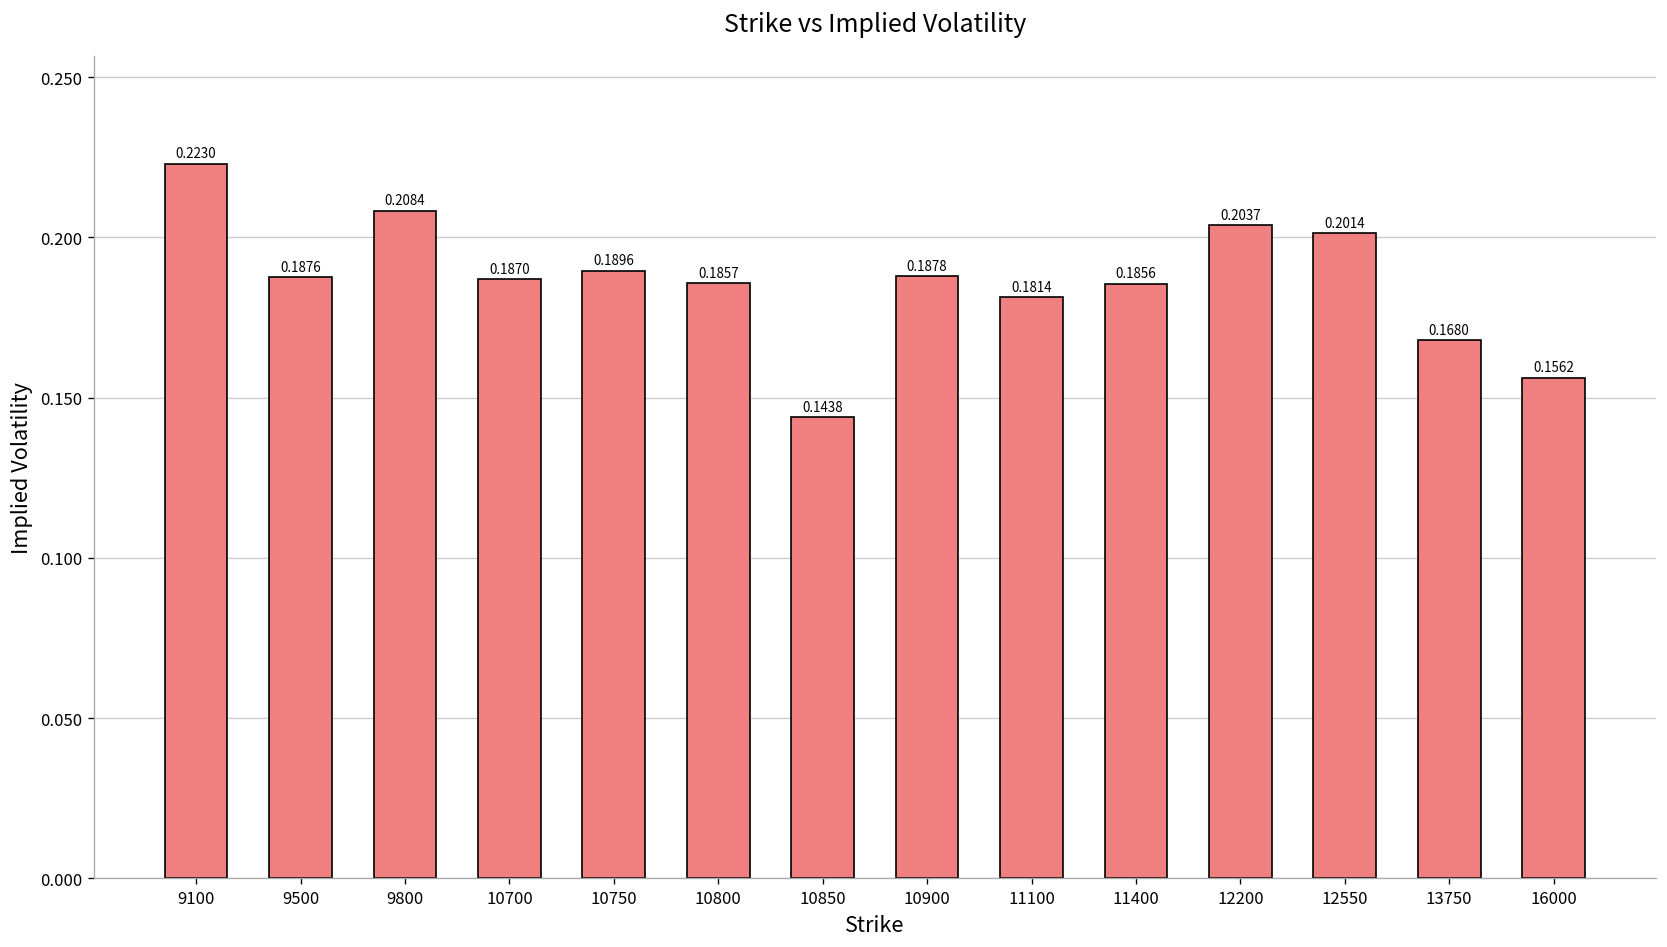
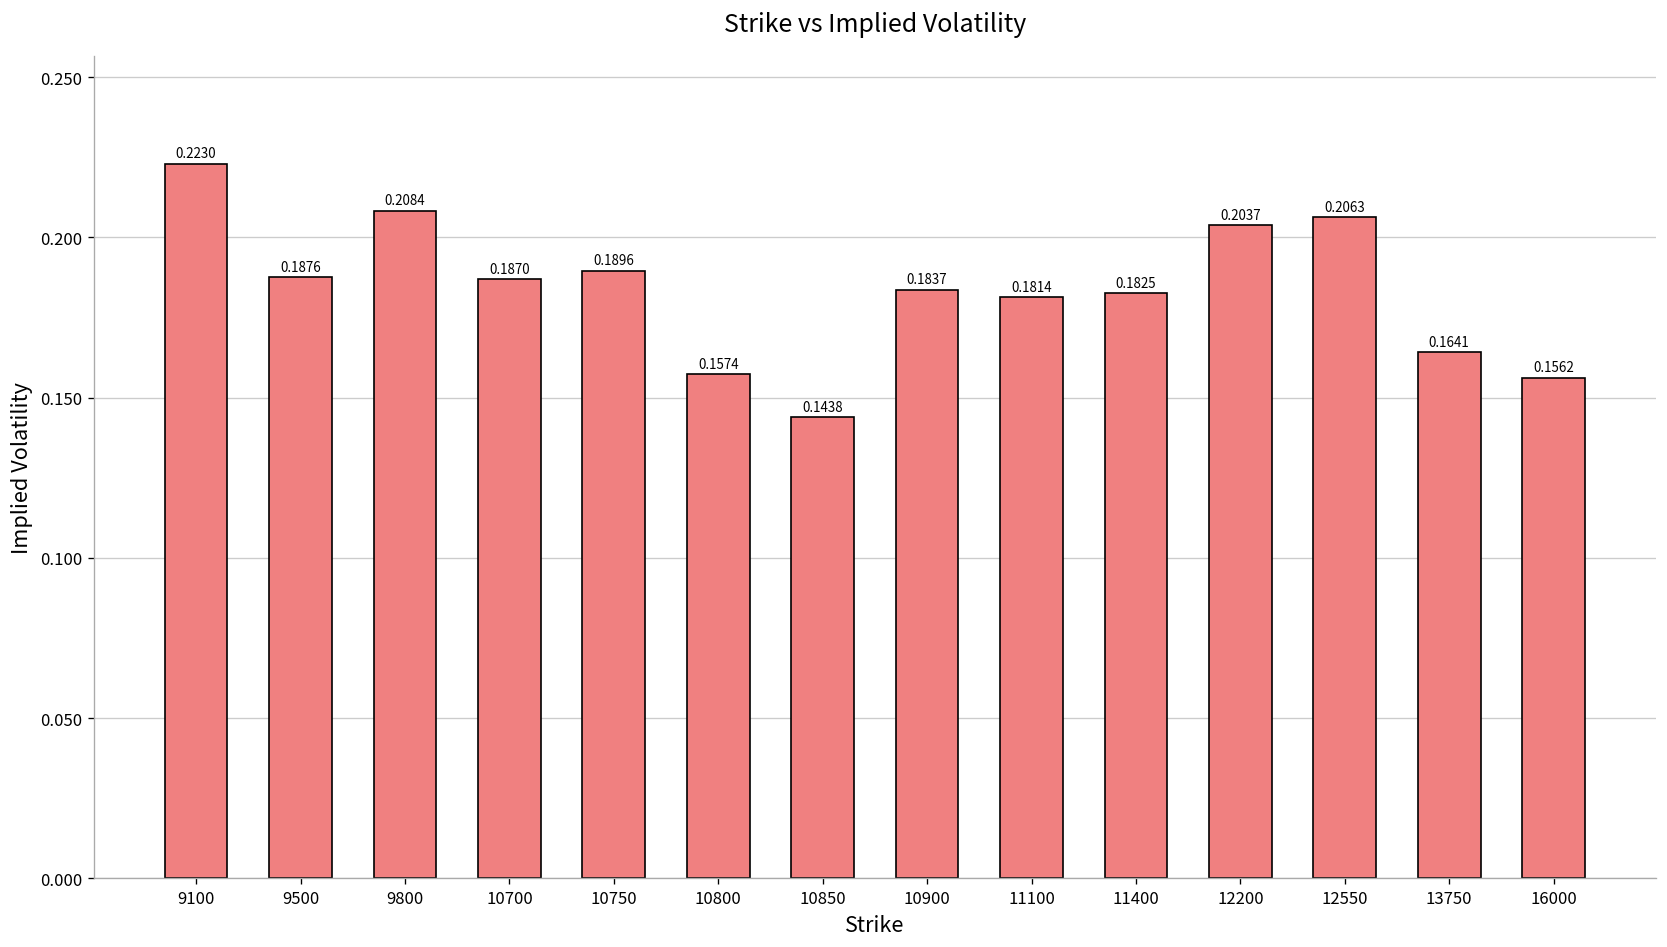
  {
    "9100": 0.2230,
    "9500": 0.1876,
    "9800": 0.2084,
    "10700": 0.1870,
    "10750": 0.1896,
-   "10800": 0.1857,
+   "10800": 0.1574,
    "10850": 0.1438,
-   "10900": 0.1878,
+   "10900": 0.1837,
    "11100": 0.1814,
-   "11400": 0.1856,
+   "11400": 0.1825,
    "12200": 0.2037,
-   "12550": 0.2014,
-   "13750": 0.1680,
+   "12550": 0.2063,
+   "13750": 0.1641,
    "16000": 0.1562
  }
